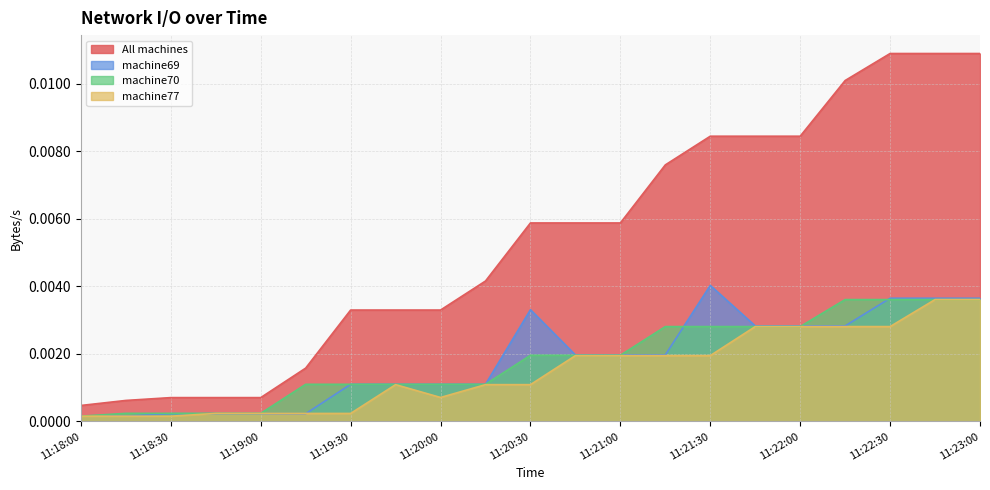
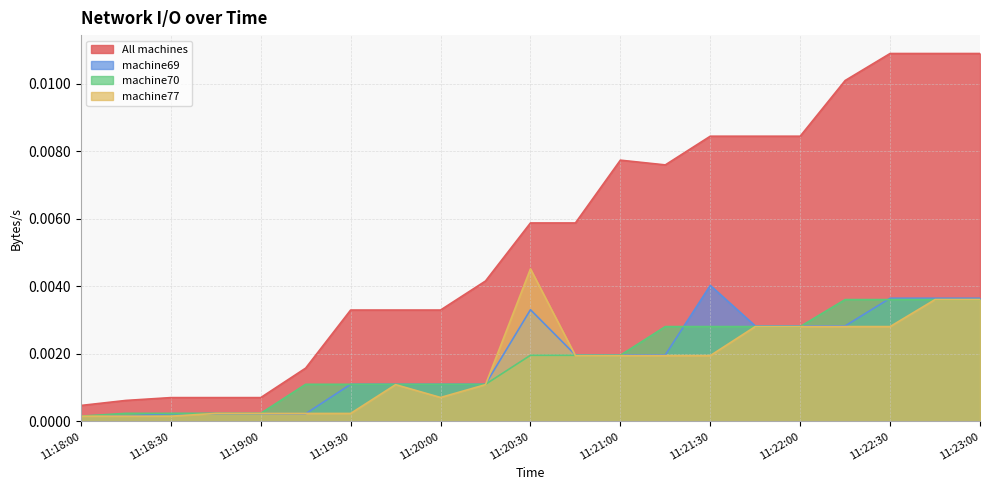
  {
    "All machines": {
      "11:18:00": 0.0005,
      "11:18:30": 0.0007,
      "11:19:00": 0.0007,
      "11:19:30": 0.0033,
      "11:20:00": 0.0033,
      "11:20:30": 0.0059,
-     "11:21:00": 0.0059,
+     "11:21:00": 0.0077,
      "11:21:30": 0.0085,
      "11:22:00": 0.0085,
      "11:22:30": 0.0109,
      "11:23:00": 0.0109
    },
    "machine69": {
      "11:20:30": 0.0033,
      "11:21:30": 0.0040
    },
    "machine70": {
      "11:20:30": 0.0020,
      "11:21:30": 0.0028
    },
    "machine77": {
      "11:19:30": 0.0002,
      "11:20:00": 0.0007,
-     "11:20:30": 0.0011,
+     "11:20:30": 0.0045,
      "11:21:30": 0.0020,
      "11:22:30": 0.0028
    }
  }
